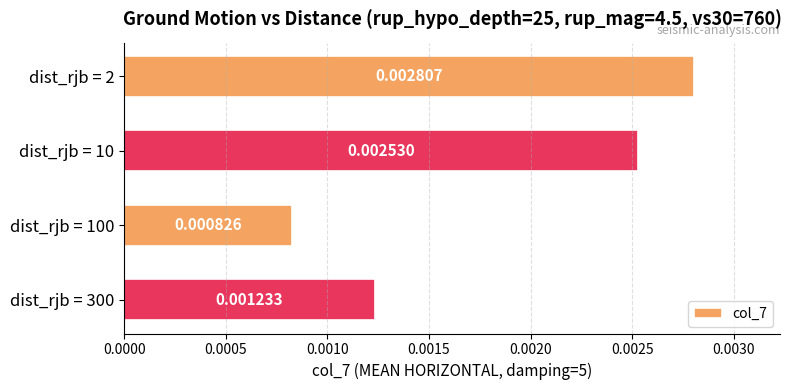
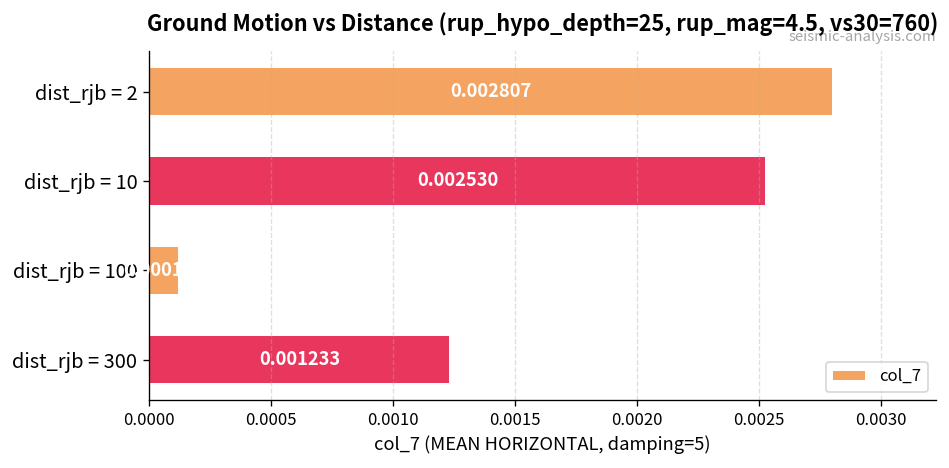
  {
-   "dist_rjb = 100": 0.00083
+   "dist_rjb = 100": 0.00012
  }
